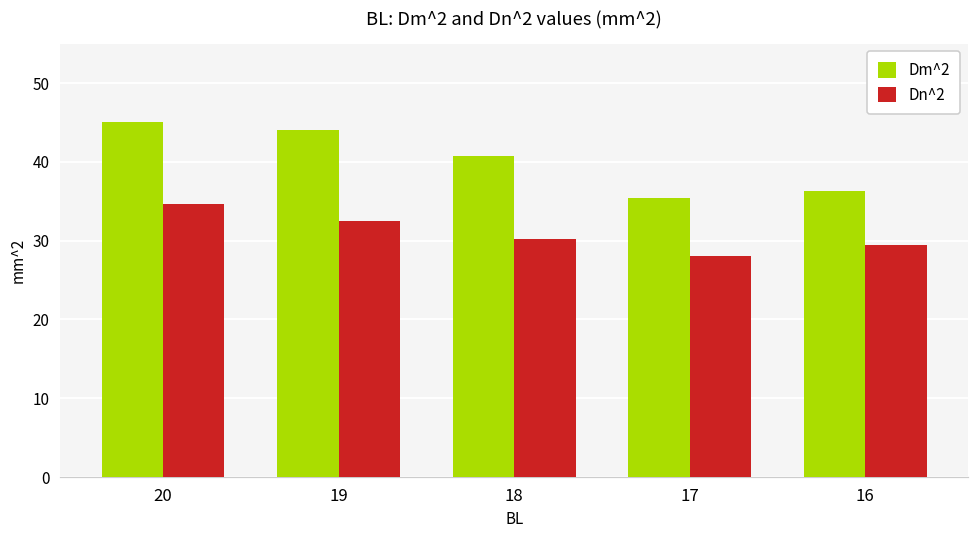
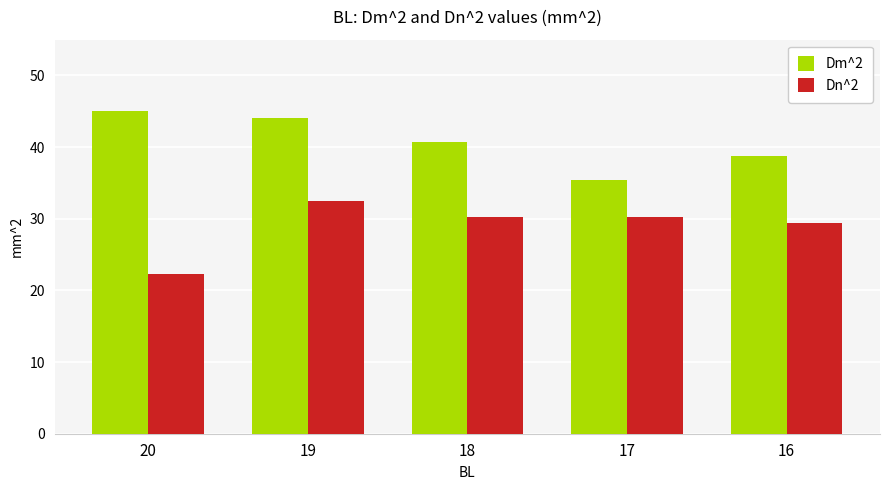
  {
    "Dm^2": {
      "20": 45,
      "19": 44,
      "18": 41,
      "17": 35,
-     "16": 36
+     "16": 39
    },
    "Dn^2": {
-     "20": 35,
+     "20": 22,
      "19": 32,
      "18": 30,
-     "17": 28,
+     "17": 30,
      "16": 29
    }
  }
